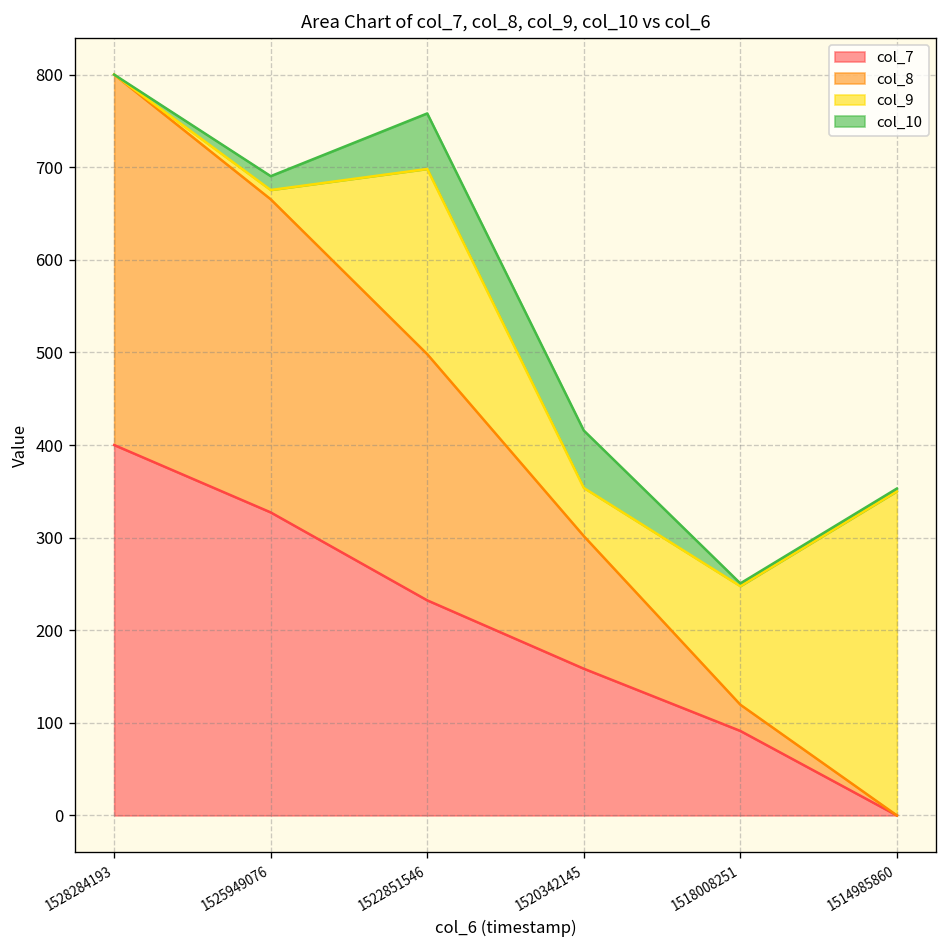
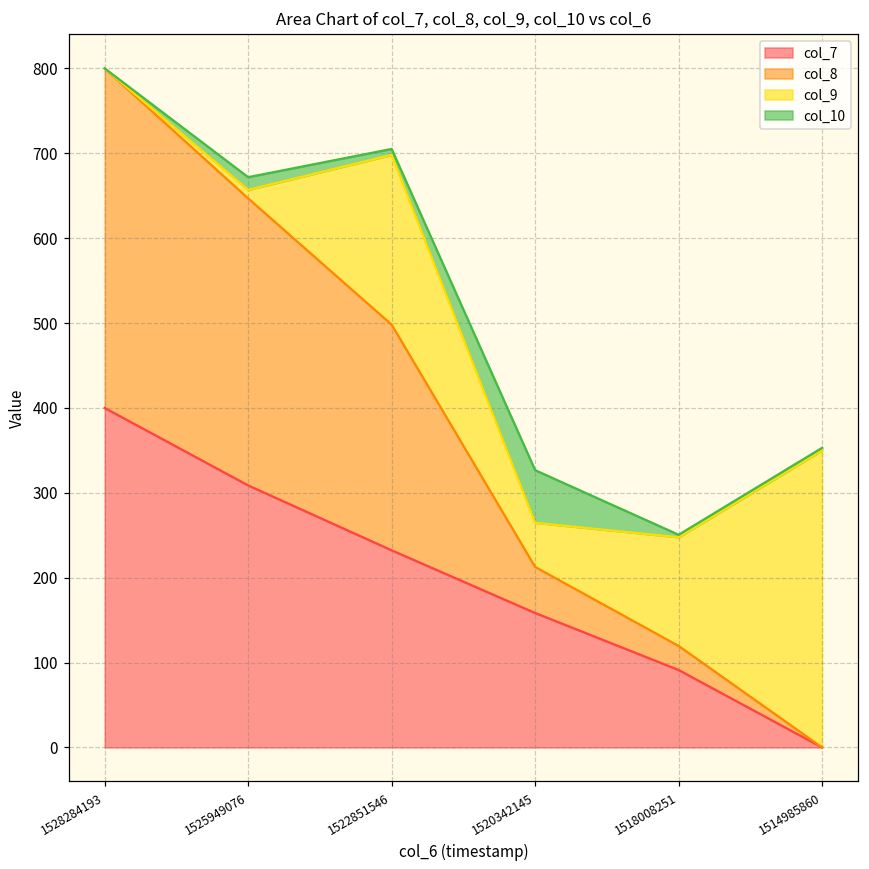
  {
    "col_7": {
      "1528284193": 400,
-     "1525949076": 330,
+     "1525949076": 310,
      "1522851546": 230,
      "1520342145": 160,
      "1518008251": 90
    },
    "col_8": {
      "1525949076": 340,
      "1522851546": 270,
-     "1520342145": 140,
+     "1520342145": 50,
      "1518008251": 30
    },
    "col_9": {
      "1525949076": 10,
      "1522851546": 200,
      "1520342145": 50
    },
    "col_10": {
      "1525949076": 20,
-     "1522851546": 60,
+     "1522851546": 10,
      "1520342145": 60
    }
  }
